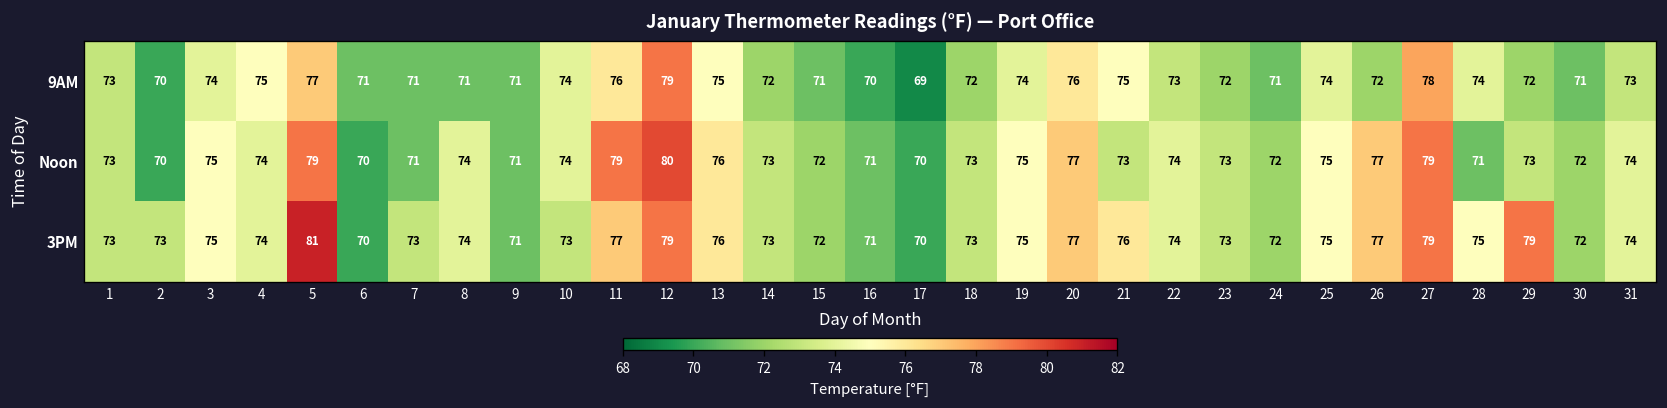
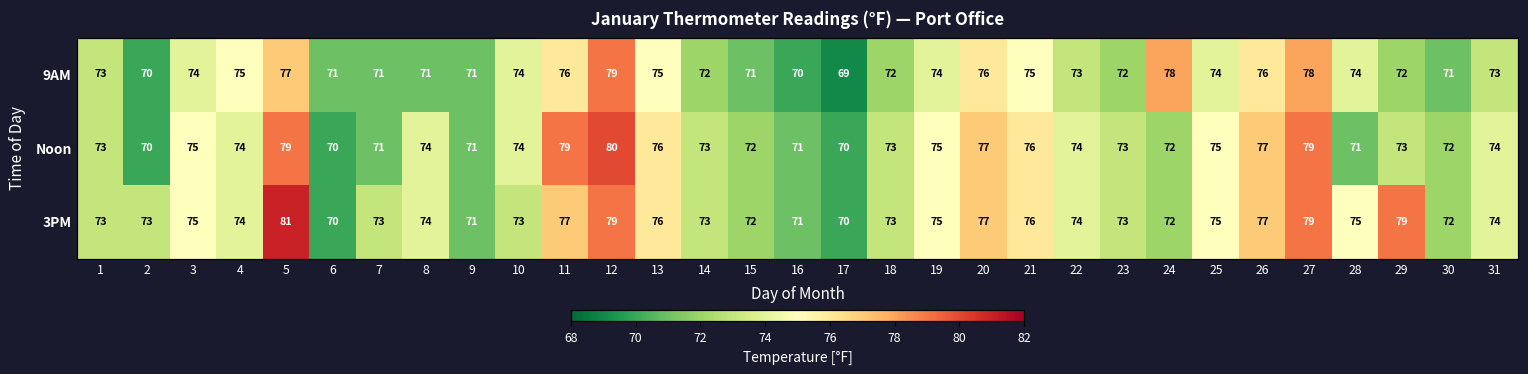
  {
    "9AM": {
      "1": 73,
      "2": 70,
      "3": 74,
      "4": 75,
      "5": 77,
      "6": 71,
      "7": 71,
      "8": 71,
      "9": 71,
      "10": 74,
      "11": 76,
      "12": 79,
      "13": 75,
      "14": 72,
      "15": 71,
      "16": 70,
      "17": 69,
      "18": 72,
      "19": 74,
      "20": 76,
      "21": 75,
      "22": 73,
      "23": 72,
-     "24": 71,
+     "24": 78,
      "25": 74,
-     "26": 72,
+     "26": 76,
      "27": 78,
      "28": 74,
      "29": 72,
      "30": 71,
      "31": 73
    },
    "Noon": {
      "1": 73,
      "2": 70,
      "3": 75,
      "4": 74,
      "5": 79,
      "6": 70,
      "7": 71,
      "8": 74,
      "9": 71,
      "10": 74,
      "11": 79,
      "12": 80,
      "13": 76,
      "14": 73,
      "15": 72,
      "16": 71,
      "17": 70,
      "18": 73,
      "19": 75,
      "20": 77,
-     "21": 73,
+     "21": 76,
      "22": 74,
      "23": 73,
      "24": 72,
      "25": 75,
      "26": 77,
      "27": 79,
      "28": 71,
      "29": 73,
      "30": 72,
      "31": 74
    },
    "3PM": {
      "1": 73,
      "2": 73,
      "3": 75,
      "4": 74,
      "5": 81,
      "6": 70,
      "7": 73,
      "8": 74,
      "9": 71,
      "10": 73,
      "11": 77,
      "12": 79,
      "13": 76,
      "14": 73,
      "15": 72,
      "16": 71,
      "17": 70,
      "18": 73,
      "19": 75,
      "20": 77,
      "21": 76,
      "22": 74,
      "23": 73,
      "24": 72,
      "25": 75,
      "26": 77,
      "27": 79,
      "28": 75,
      "29": 79,
      "30": 72,
      "31": 74
    }
  }
